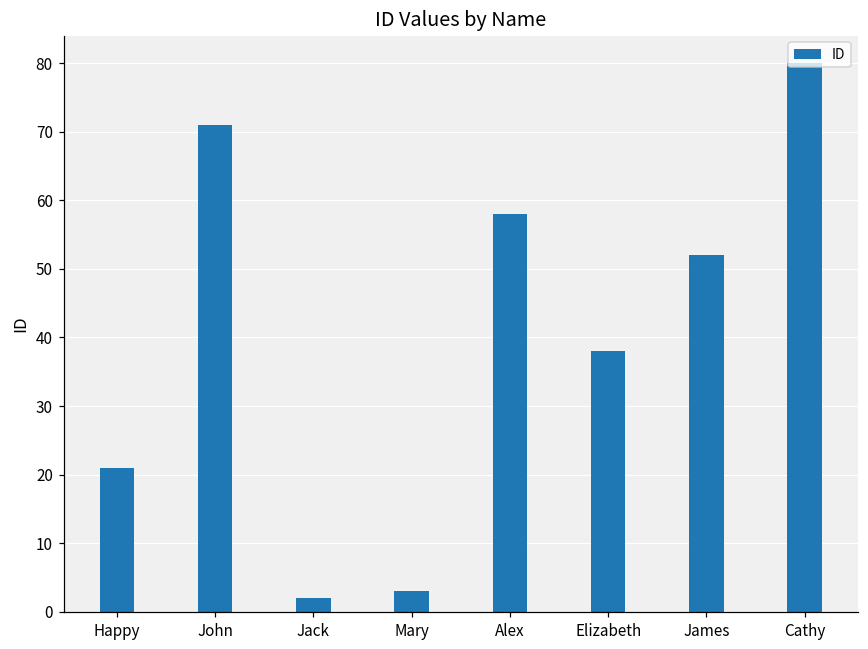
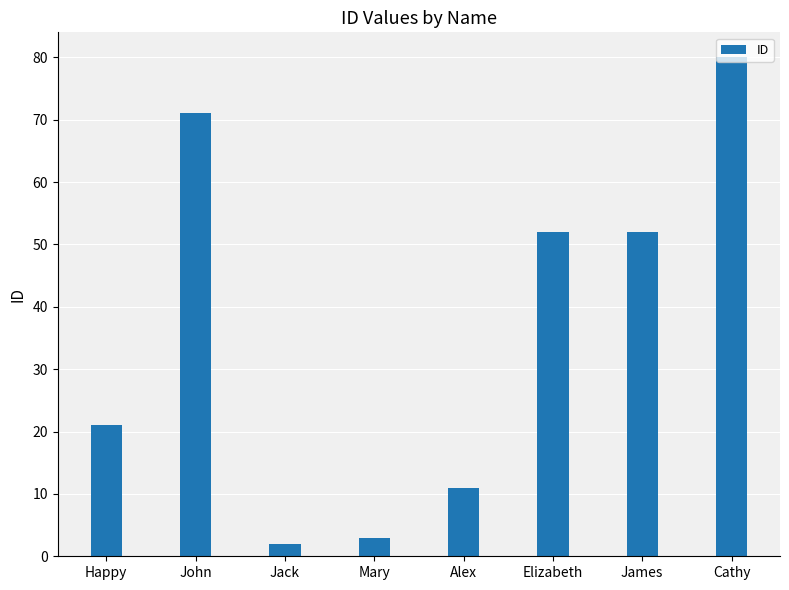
  {
    "Happy": 21,
    "John": 71,
    "Jack": 2,
    "Mary": 3,
-   "Alex": 58,
-   "Elizabeth": 38,
+   "Alex": 11,
+   "Elizabeth": 52,
    "James": 52
  }
